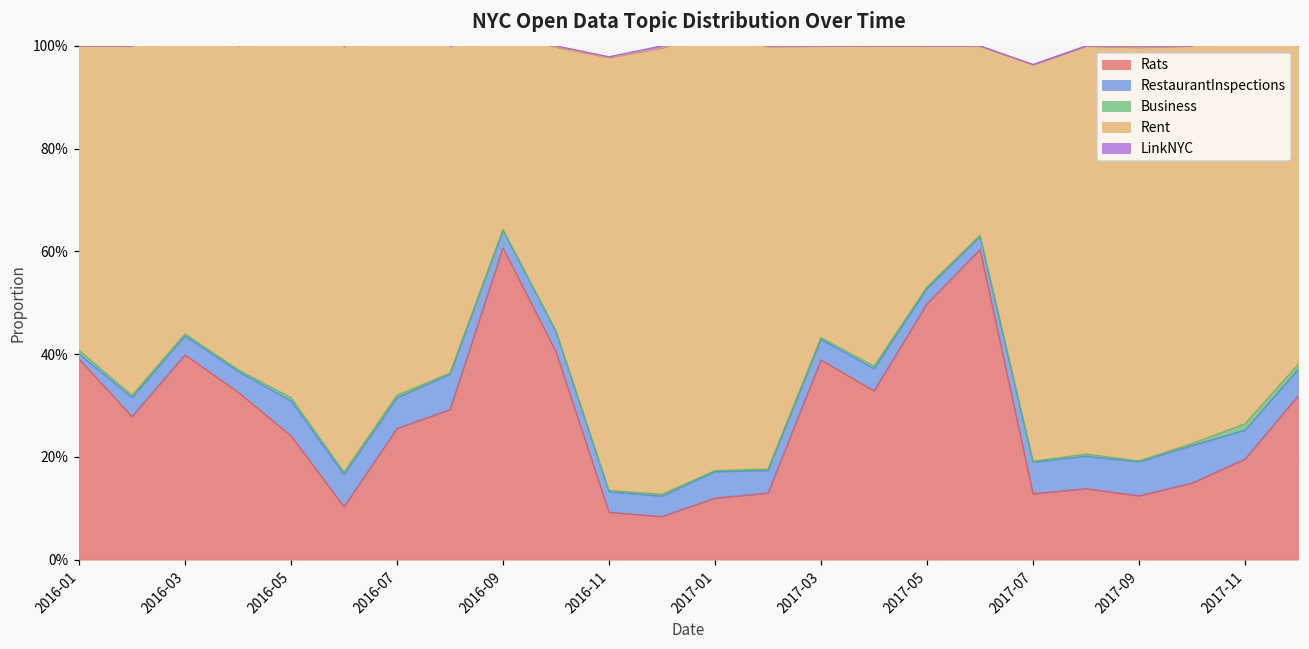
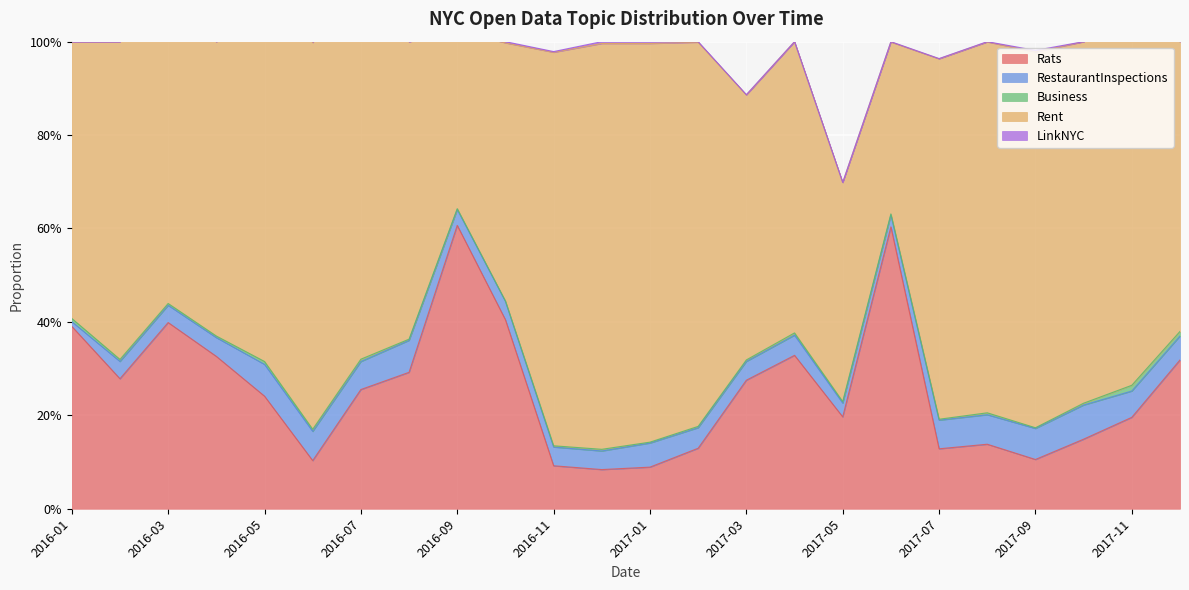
  {
    "Rats": {
      "2016-01": "39%",
      "2016-03": "40%",
      "2016-05": "24%",
      "2016-07": "26%",
      "2016-09": "61%",
      "2016-11": "9%",
-     "2017-01": "12%",
-     "2017-03": "39%",
-     "2017-05": "50%",
+     "2017-01": "9%",
+     "2017-03": "28%",
+     "2017-05": "20%",
      "2017-07": "13%",
-     "2017-09": "12%",
+     "2017-09": "11%",
      "2017-11": "20%"
    },
    "RestaurantInspections": {
      "2016-01": "1%",
      "2016-05": "7%",
      "2017-11": "6%"
    },
    "Business": {
      "2016-01": "1%",
      "2016-05": "1%",
      "2017-11": "1%"
    }
  }
